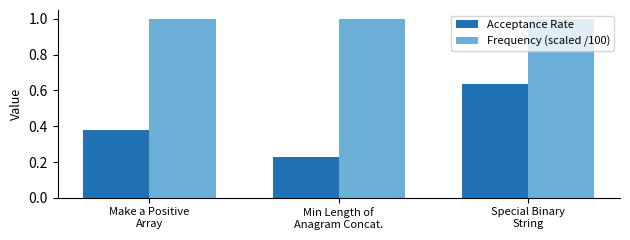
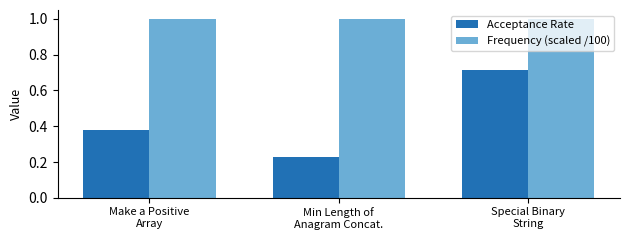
  {
    "Acceptance Rate": {
      "Make a Positive Array": 0.38,
      "Min Length of Anagram Concat.": 0.23,
-     "Special Binary String": 0.64
+     "Special Binary String": 0.72
    },
    "Frequency (scaled /100)": {
      "Make a Positive Array": 1.00,
      "Min Length of Anagram Concat.": 1.00
    }
  }
